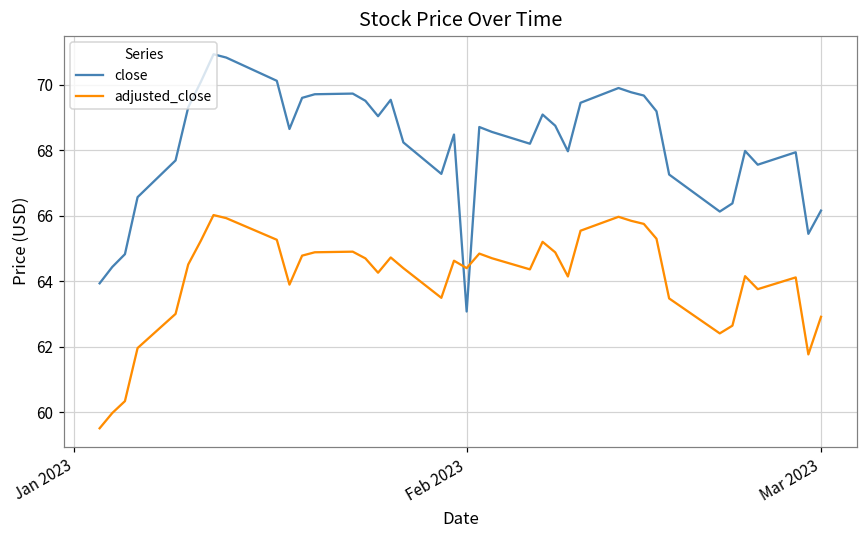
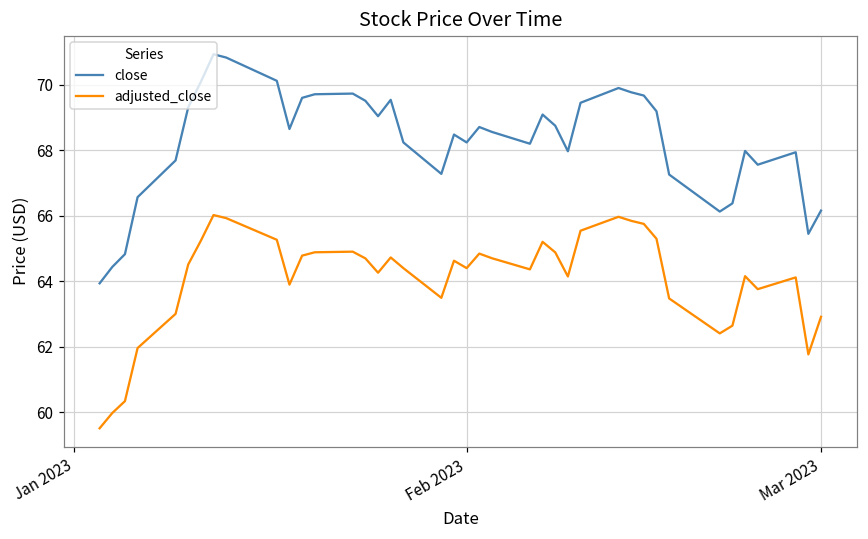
  {
    "close": {
-     "Feb 2023": 63.1,
+     "Feb 2023": 68.2,
      "Mar 2023": 66.2
    },
    "adjusted_close": {
      "Feb 2023": 64.4,
      "Mar 2023": 62.9
    }
  }
